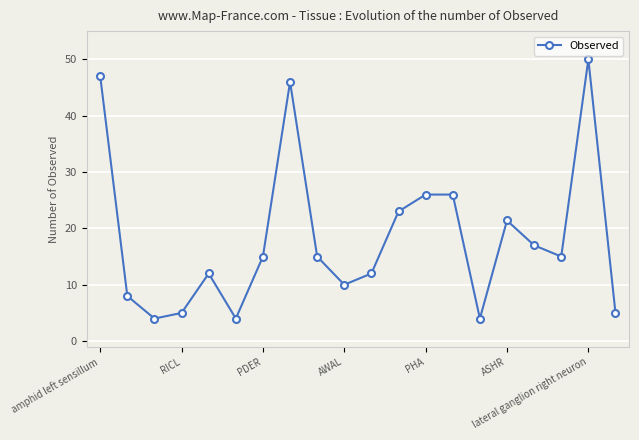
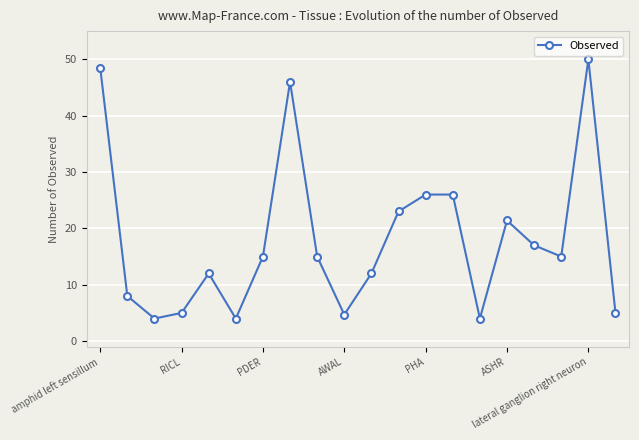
  {
-   "amphid left sensillum": 47,
+   "amphid left sensillum": 49,
    "RICL": 5,
    "PDER": 15,
-   "AWAL": 10,
+   "AWAL": 5,
    "PHA": 26,
    "ASHR": 21,
    "lateral ganglion right neuron": 50
  }
